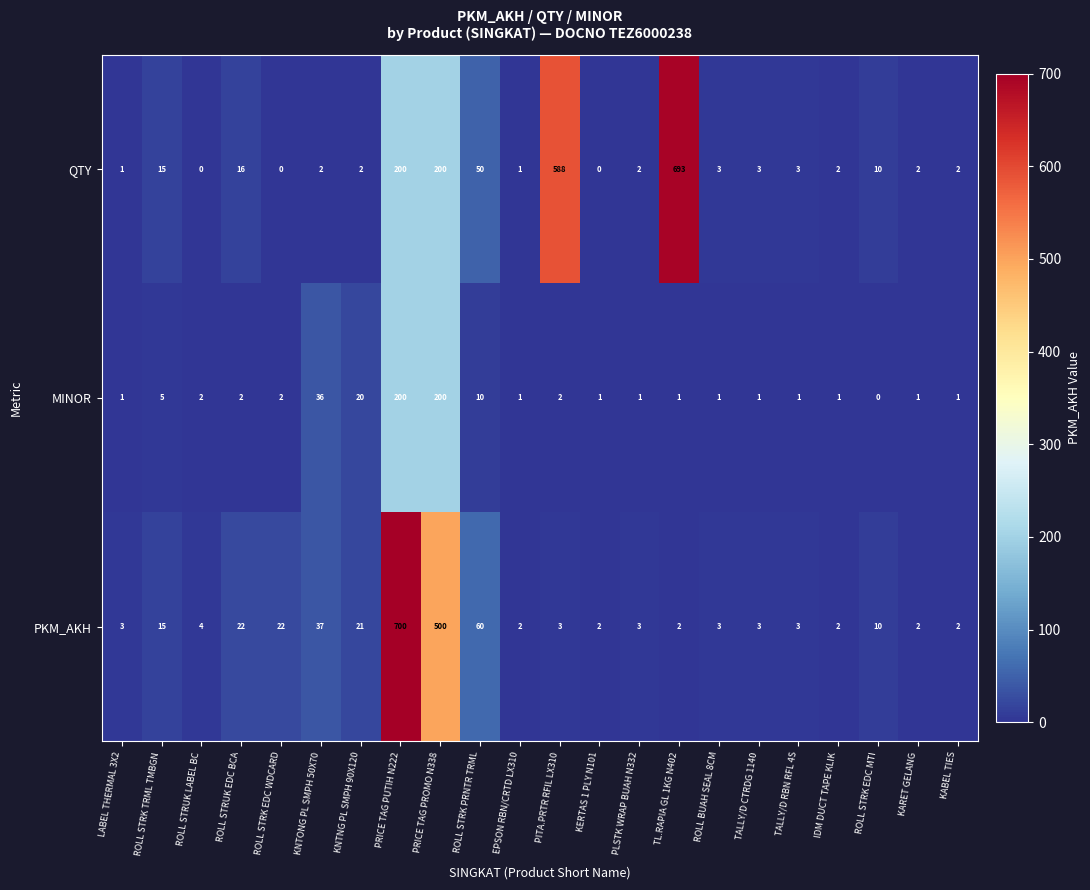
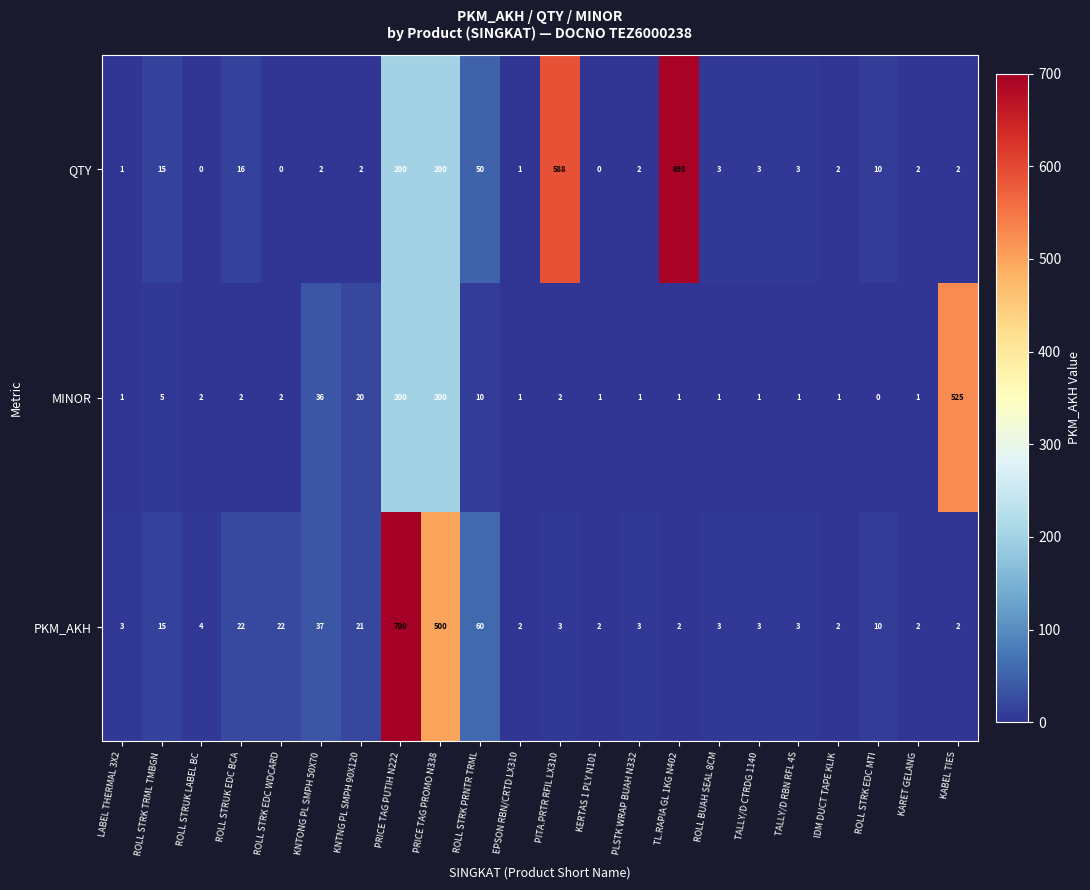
  {
    "QTY": {
      "LABEL THERMAL 3X2": 1,
      "ROLL STRK TRML TMBGN": 15,
      "ROLL STRUK LABEL BC": 0,
      "ROLL STRUK EDC BCA": 16,
      "ROLL STRK EDC WDCARD": 0,
      "KNTONG PL SMPH 50X70": 2,
      "KNTNG PL SMPH 90X120": 2,
      "PRICE TAG PUTIH N222": 200,
      "PRICE TAG PROMO N338": 200,
      "ROLL STRK PRNTR TRML": 50,
      "EPSON RBN/CRTD LX310": 1,
      "PITA.PRTR RFIL LX310": 588,
      "KERTAS 1 PLY N101": 0,
      "PLSTK WRAP BUAH N332": 2,
      "TL.RAPIA GL 1KG N402": 693,
      "ROLL BUAH SEAL 8CM": 3,
      "TALLY/D CTRDG 1140": 3,
      "TALLY/D RBN RFL 4S": 3,
      "IDM DUCT TAPE KLIK": 2,
      "ROLL STRK EDC MTI": 10,
      "KARET GELANG": 2,
      "KABEL TIES": 2
    },
    "MINOR": {
      "LABEL THERMAL 3X2": 1,
      "ROLL STRK TRML TMBGN": 5,
      "ROLL STRUK LABEL BC": 2,
      "ROLL STRUK EDC BCA": 2,
      "ROLL STRK EDC WDCARD": 2,
      "KNTONG PL SMPH 50X70": 36,
      "KNTNG PL SMPH 90X120": 20,
      "PRICE TAG PUTIH N222": 200,
      "PRICE TAG PROMO N338": 200,
      "ROLL STRK PRNTR TRML": 10,
      "EPSON RBN/CRTD LX310": 1,
      "PITA.PRTR RFIL LX310": 2,
      "KERTAS 1 PLY N101": 1,
      "PLSTK WRAP BUAH N332": 1,
      "TL.RAPIA GL 1KG N402": 1,
      "ROLL BUAH SEAL 8CM": 1,
      "TALLY/D CTRDG 1140": 1,
      "TALLY/D RBN RFL 4S": 1,
      "IDM DUCT TAPE KLIK": 1,
      "ROLL STRK EDC MTI": 0,
      "KARET GELANG": 1,
-     "KABEL TIES": 1
+     "KABEL TIES": 525
    },
    "PKM_AKH": {
      "LABEL THERMAL 3X2": 3,
      "ROLL STRK TRML TMBGN": 15,
      "ROLL STRUK LABEL BC": 4,
      "ROLL STRUK EDC BCA": 22,
      "ROLL STRK EDC WDCARD": 22,
      "KNTONG PL SMPH 50X70": 37,
      "KNTNG PL SMPH 90X120": 21,
      "PRICE TAG PUTIH N222": 700,
      "PRICE TAG PROMO N338": 500,
      "ROLL STRK PRNTR TRML": 60,
      "EPSON RBN/CRTD LX310": 2,
      "PITA.PRTR RFIL LX310": 3,
      "KERTAS 1 PLY N101": 2,
      "PLSTK WRAP BUAH N332": 3,
      "TL.RAPIA GL 1KG N402": 2,
      "ROLL BUAH SEAL 8CM": 3,
      "TALLY/D CTRDG 1140": 3,
      "TALLY/D RBN RFL 4S": 3,
      "IDM DUCT TAPE KLIK": 2,
      "ROLL STRK EDC MTI": 10,
      "KARET GELANG": 2,
      "KABEL TIES": 2
    }
  }
